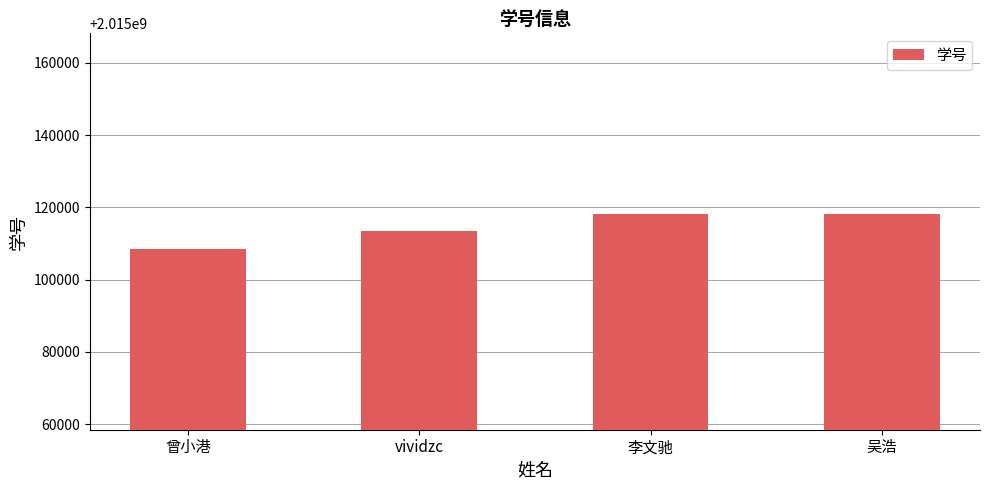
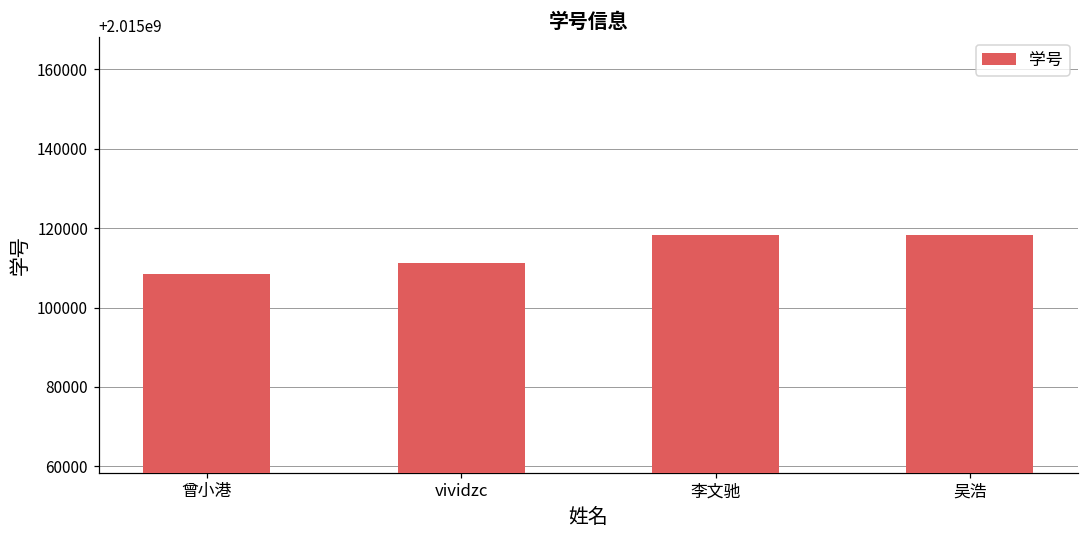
  {
    "曾小港": 2015108000,
-   "vividzc": 2015114000,
+   "vividzc": 2015111000,
    "李文驰": 2015118000,
    "吴浩": 2015118000
  }
